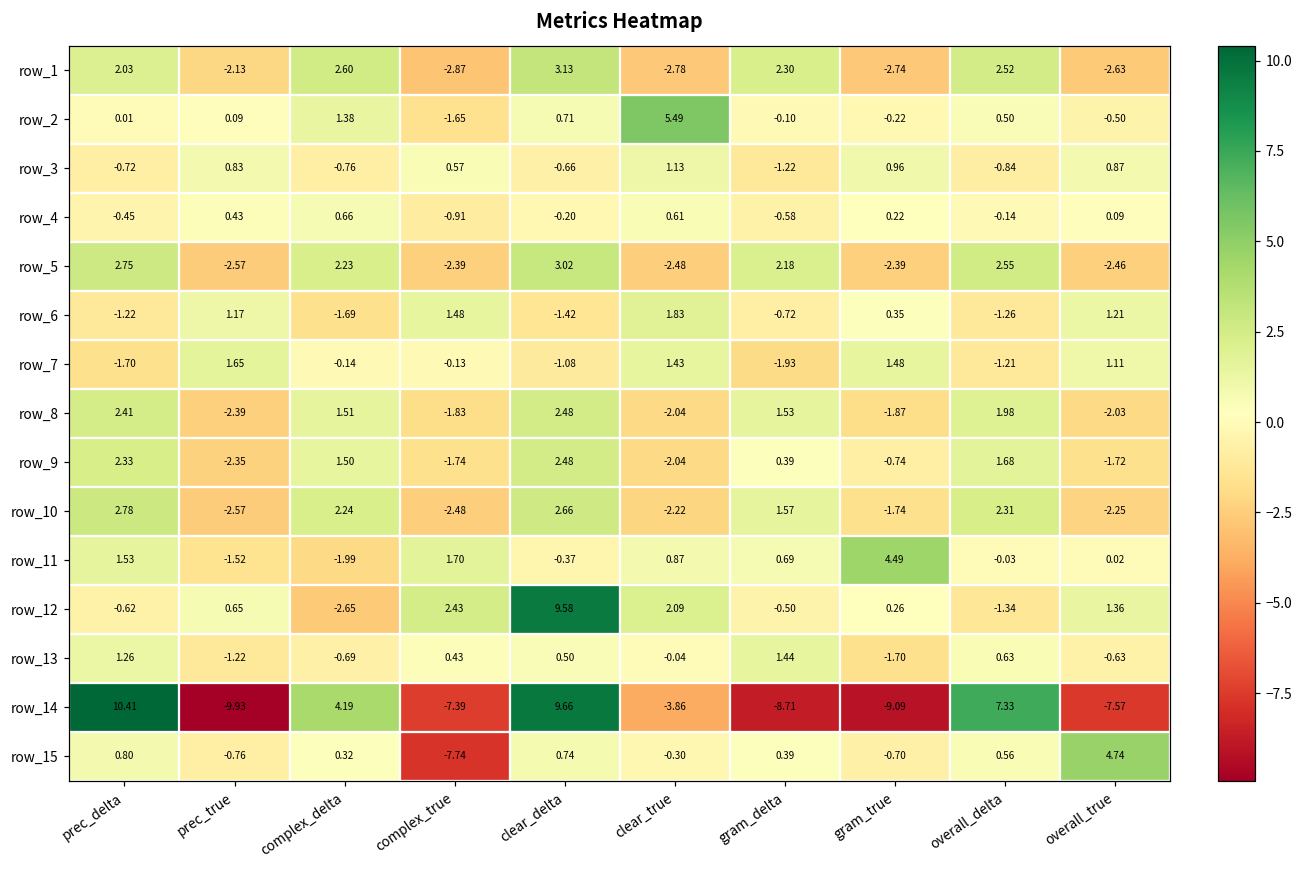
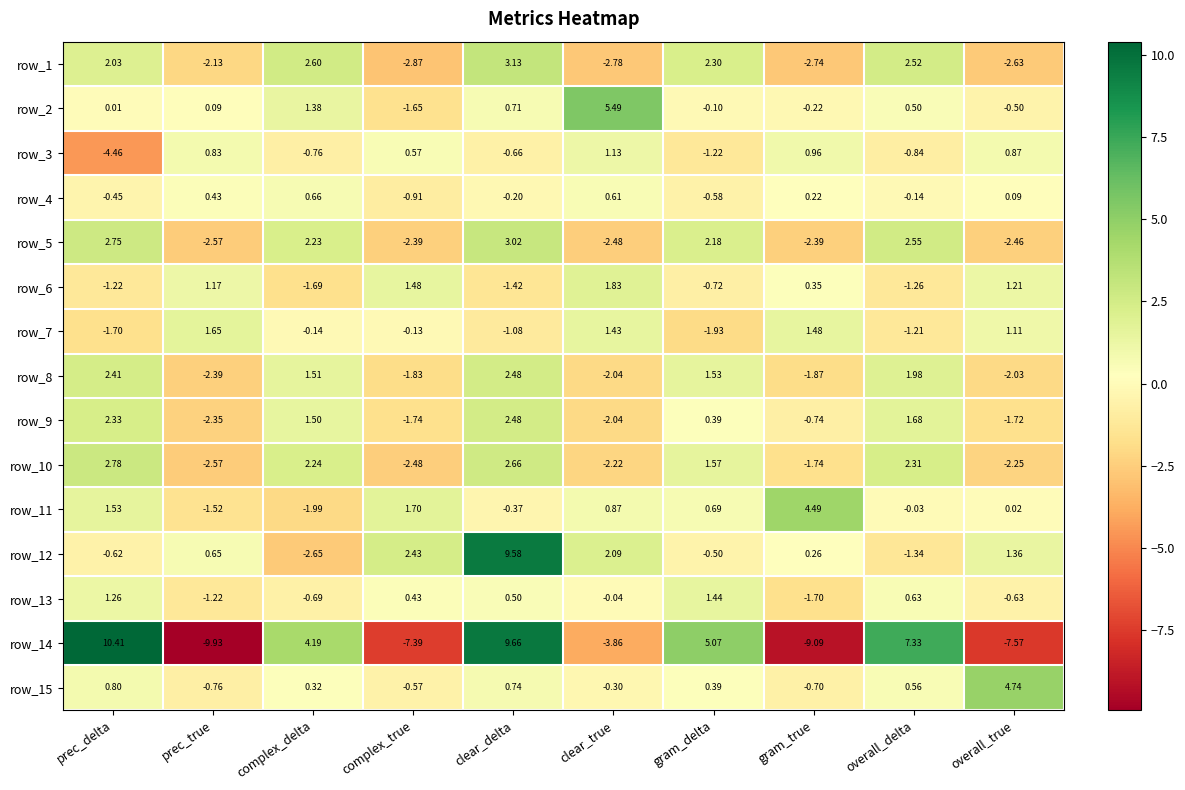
  {
    "row_1": {
      "prec_delta": 2.03,
      "prec_true": -2.13,
      "complex_delta": 2.60,
      "complex_true": -2.87,
      "clear_delta": 3.13,
      "clear_true": -2.78,
      "gram_delta": 2.30,
      "gram_true": -2.74,
      "overall_delta": 2.52,
      "overall_true": -2.63
    },
    "row_2": {
      "prec_delta": 0.01,
      "prec_true": 0.09,
      "complex_delta": 1.38,
      "complex_true": -1.65,
      "clear_delta": 0.71,
      "clear_true": 5.49,
      "gram_delta": -0.10,
      "gram_true": -0.22,
      "overall_delta": 0.50,
      "overall_true": -0.50
    },
    "row_3": {
-     "prec_delta": -0.72,
+     "prec_delta": -4.46,
      "prec_true": 0.83,
      "complex_delta": -0.76,
      "complex_true": 0.57,
      "clear_delta": -0.66,
      "clear_true": 1.13,
      "gram_delta": -1.22,
      "gram_true": 0.96,
      "overall_delta": -0.84,
      "overall_true": 0.87
    },
    "row_4": {
      "prec_delta": -0.45,
      "prec_true": 0.43,
      "complex_delta": 0.66,
      "complex_true": -0.91,
      "clear_delta": -0.20,
      "clear_true": 0.61,
      "gram_delta": -0.58,
      "gram_true": 0.22,
      "overall_delta": -0.14,
      "overall_true": 0.09
    },
    "row_5": {
      "prec_delta": 2.75,
      "prec_true": -2.57,
      "complex_delta": 2.23,
      "complex_true": -2.39,
      "clear_delta": 3.02,
      "clear_true": -2.48,
      "gram_delta": 2.18,
      "gram_true": -2.39,
      "overall_delta": 2.55,
      "overall_true": -2.46
    },
    "row_6": {
      "prec_delta": -1.22,
      "prec_true": 1.17,
      "complex_delta": -1.69,
      "complex_true": 1.48,
      "clear_delta": -1.42,
      "clear_true": 1.83,
      "gram_delta": -0.72,
      "gram_true": 0.35,
      "overall_delta": -1.26,
      "overall_true": 1.21
    },
    "row_7": {
      "prec_delta": -1.70,
      "prec_true": 1.65,
      "complex_delta": -0.14,
      "complex_true": -0.13,
      "clear_delta": -1.08,
      "clear_true": 1.43,
      "gram_delta": -1.93,
      "gram_true": 1.48,
      "overall_delta": -1.21,
      "overall_true": 1.11
    },
    "row_8": {
      "prec_delta": 2.41,
      "prec_true": -2.39,
      "complex_delta": 1.51,
      "complex_true": -1.83,
      "clear_delta": 2.48,
      "clear_true": -2.04,
      "gram_delta": 1.53,
      "gram_true": -1.87,
      "overall_delta": 1.98,
      "overall_true": -2.03
    },
    "row_9": {
      "prec_delta": 2.33,
      "prec_true": -2.35,
      "complex_delta": 1.50,
      "complex_true": -1.74,
      "clear_delta": 2.48,
      "clear_true": -2.04,
      "gram_delta": 0.39,
      "gram_true": -0.74,
      "overall_delta": 1.68,
      "overall_true": -1.72
    },
    "row_10": {
      "prec_delta": 2.78,
      "prec_true": -2.57,
      "complex_delta": 2.24,
      "complex_true": -2.48,
      "clear_delta": 2.66,
      "clear_true": -2.22,
      "gram_delta": 1.57,
      "gram_true": -1.74,
      "overall_delta": 2.31,
      "overall_true": -2.25
    },
    "row_11": {
      "prec_delta": 1.53,
      "prec_true": -1.52,
      "complex_delta": -1.99,
      "complex_true": 1.70,
      "clear_delta": -0.37,
      "clear_true": 0.87,
      "gram_delta": 0.69,
      "gram_true": 4.49,
      "overall_delta": -0.03,
      "overall_true": 0.02
    },
    "row_12": {
      "prec_delta": -0.62,
      "prec_true": 0.65,
      "complex_delta": -2.65,
      "complex_true": 2.43,
      "clear_delta": 9.58,
      "clear_true": 2.09,
      "gram_delta": -0.50,
      "gram_true": 0.26,
      "overall_delta": -1.34,
      "overall_true": 1.36
    },
    "row_13": {
      "prec_delta": 1.26,
      "prec_true": -1.22,
      "complex_delta": -0.69,
      "complex_true": 0.43,
      "clear_delta": 0.50,
      "clear_true": -0.04,
      "gram_delta": 1.44,
      "gram_true": -1.70,
      "overall_delta": 0.63,
      "overall_true": -0.63
    },
    "row_14": {
      "prec_delta": 10.41,
      "prec_true": -9.93,
      "complex_delta": 4.19,
      "complex_true": -7.39,
      "clear_delta": 9.66,
      "clear_true": -3.86,
-     "gram_delta": -8.71,
+     "gram_delta": 5.07,
      "gram_true": -9.09,
      "overall_delta": 7.33,
      "overall_true": -7.57
    },
    "row_15": {
      "prec_delta": 0.80,
      "prec_true": -0.76,
      "complex_delta": 0.32,
-     "complex_true": -7.74,
+     "complex_true": -0.57,
      "clear_delta": 0.74,
      "clear_true": -0.30,
      "gram_delta": 0.39,
      "gram_true": -0.70,
      "overall_delta": 0.56,
      "overall_true": 4.74
    }
  }
